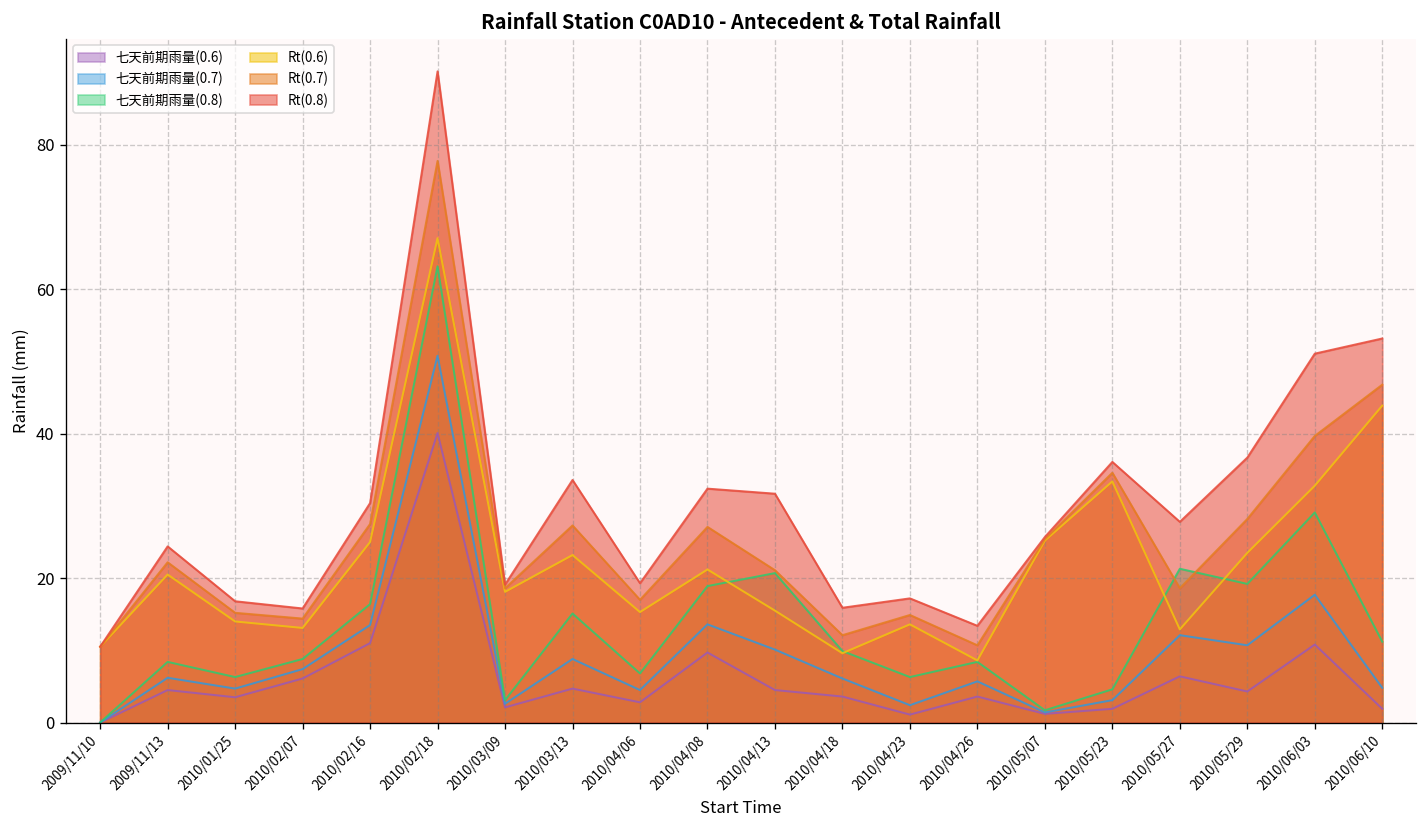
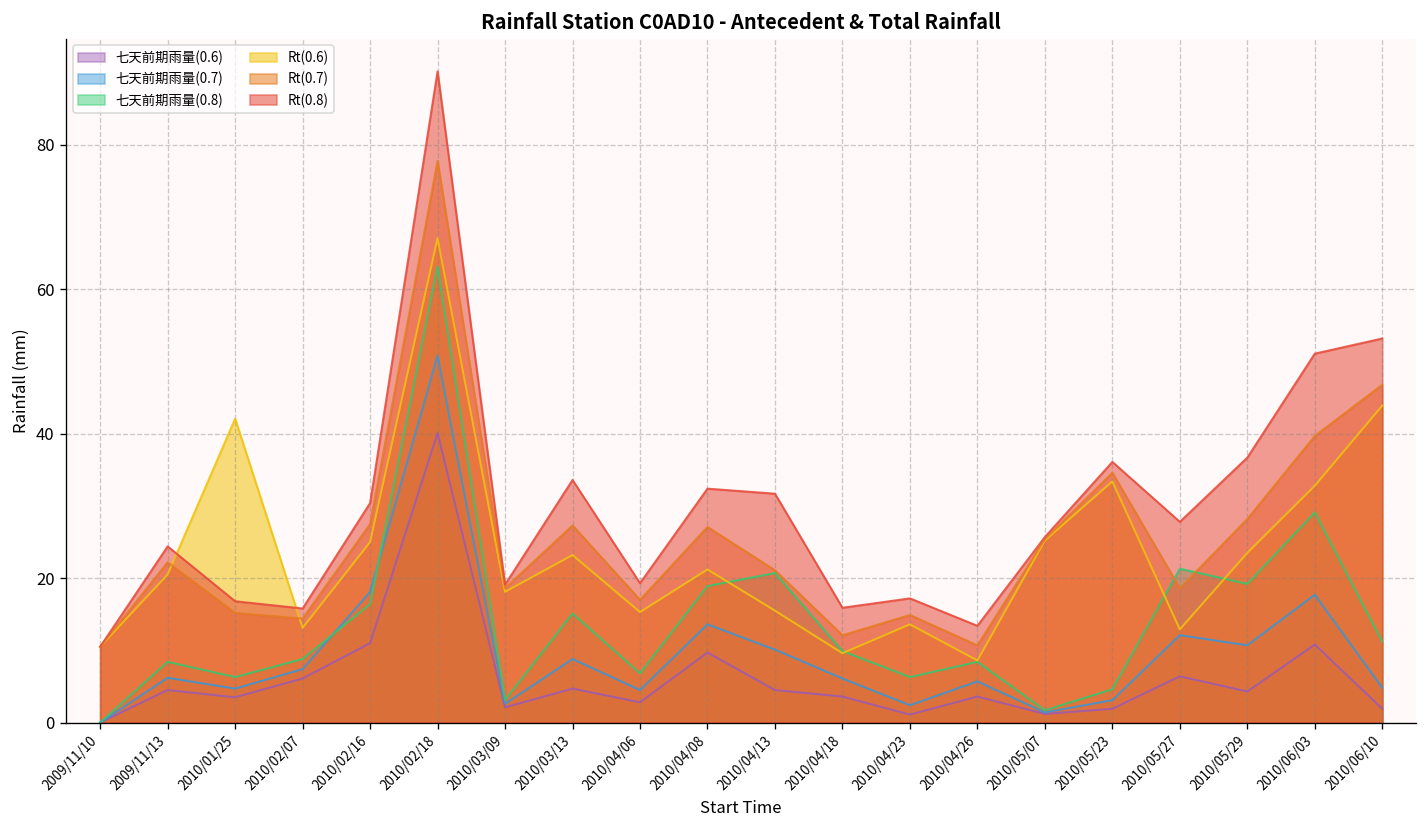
  {
    "七天前期雨量(0.6)": {
      "2009/11/13": 5,
      "2010/01/25": 4,
      "2010/02/07": 6,
      "2010/02/16": 11,
      "2010/02/18": 40,
      "2010/03/09": 2,
      "2010/03/13": 5,
      "2010/04/06": 3,
      "2010/04/08": 10,
      "2010/04/13": 5,
      "2010/04/18": 4,
      "2010/04/23": 1,
      "2010/04/26": 4,
      "2010/05/23": 2,
      "2010/05/27": 6,
      "2010/05/29": 4,
      "2010/06/03": 11,
      "2010/06/10": 2
    },
    "七天前期雨量(0.7)": {
      "2009/11/13": 6,
      "2010/01/25": 5,
      "2010/02/07": 7,
-     "2010/02/16": 14,
+     "2010/02/16": 18,
      "2010/02/18": 51,
      "2010/03/09": 3,
      "2010/03/13": 9,
      "2010/04/06": 5,
      "2010/04/08": 14,
      "2010/04/13": 10,
      "2010/04/18": 6,
      "2010/04/23": 2,
      "2010/04/26": 6,
      "2010/05/23": 3,
      "2010/05/27": 12,
      "2010/05/29": 11,
      "2010/06/03": 18,
      "2010/06/10": 5
    },
    "七天前期雨量(0.8)": {
      "2009/11/13": 8,
      "2010/01/25": 6,
      "2010/02/07": 9,
      "2010/02/16": 16,
      "2010/02/18": 63,
      "2010/03/09": 3,
      "2010/03/13": 15,
      "2010/04/06": 7,
      "2010/04/08": 19,
      "2010/04/23": 6,
      "2010/05/23": 5,
      "2010/05/27": 21,
      "2010/05/29": 19,
      "2010/06/03": 29,
      "2010/06/10": 11
    },
    "Rt(0.6)": {
      "2009/11/13": 21,
-     "2010/01/25": 14,
+     "2010/01/25": 42,
      "2010/02/07": 13,
      "2010/02/16": 25,
      "2010/02/18": 67,
      "2010/03/09": 18,
      "2010/03/13": 23,
      "2010/04/06": 15,
      "2010/04/08": 21,
      "2010/04/13": 16,
      "2010/04/23": 14,
      "2010/05/23": 33,
      "2010/05/27": 13,
      "2010/05/29": 24,
      "2010/06/03": 33,
      "2010/06/10": 44
    }
  }
